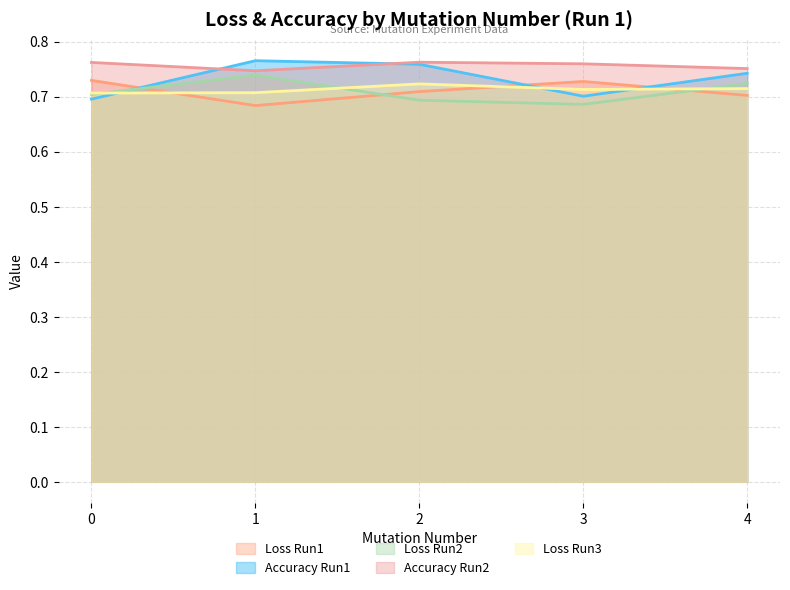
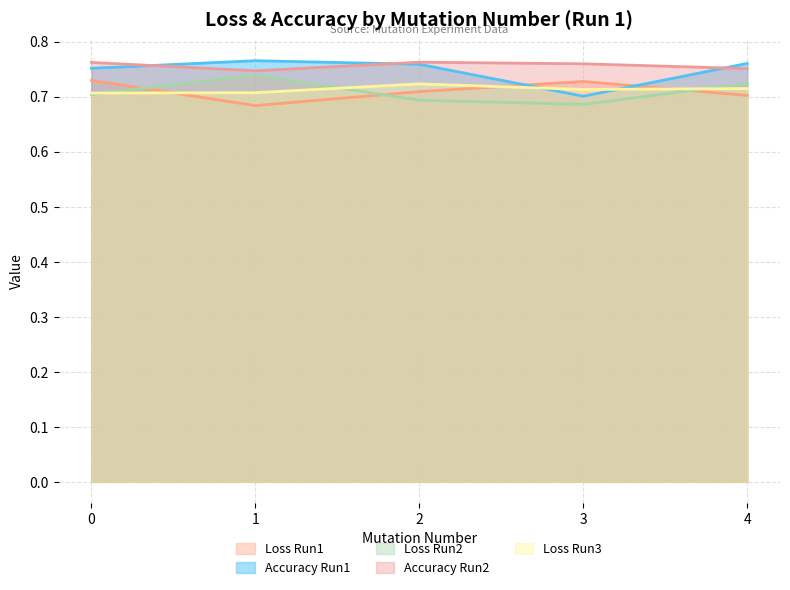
  {
    "Accuracy Run1": {
-     "0": 0.70,
+     "0": 0.75,
      "1": 0.77,
      "3": 0.70,
-     "4": 0.74
+     "4": 0.76
    }
  }
